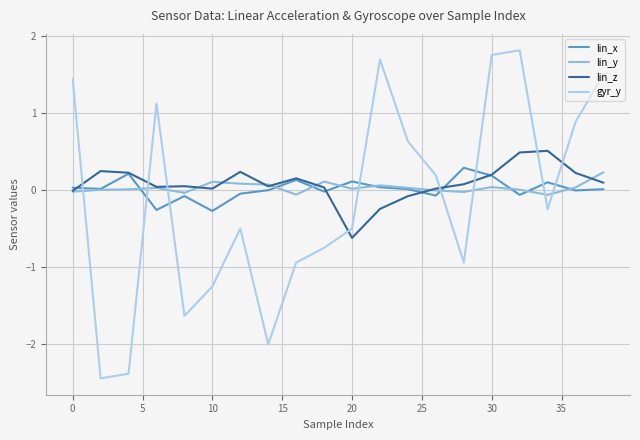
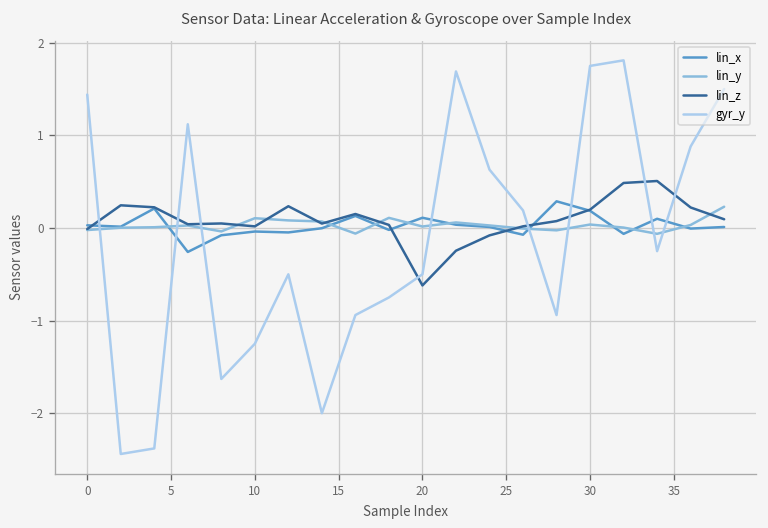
  {
    "lin_x": {
      "0": 0.0,
-     "10": -0.3,
+     "10": 0.0,
      "20": 0.1
    },
    "lin_z": {
      "10": 0.0,
      "20": -0.6
    }
  }
